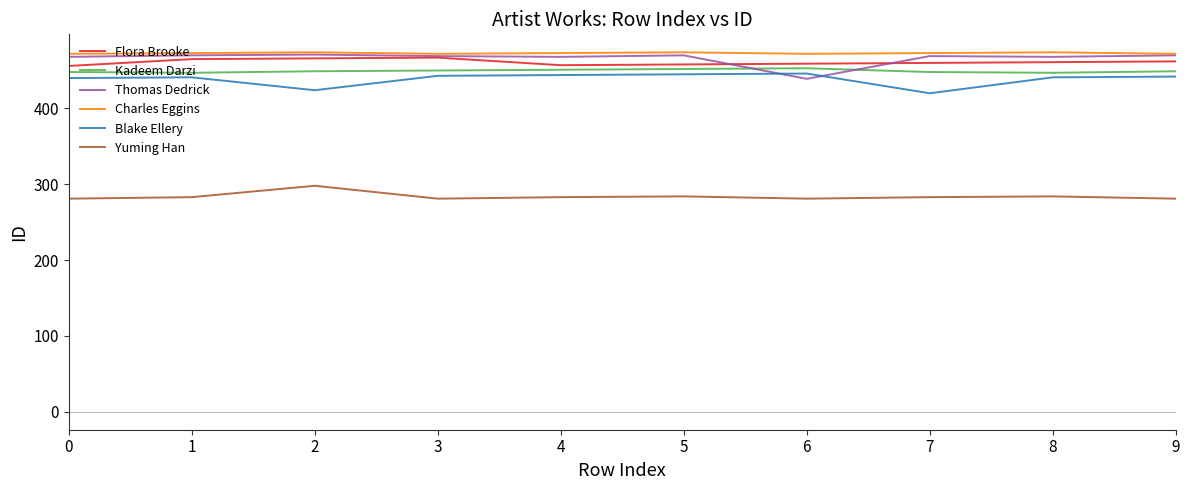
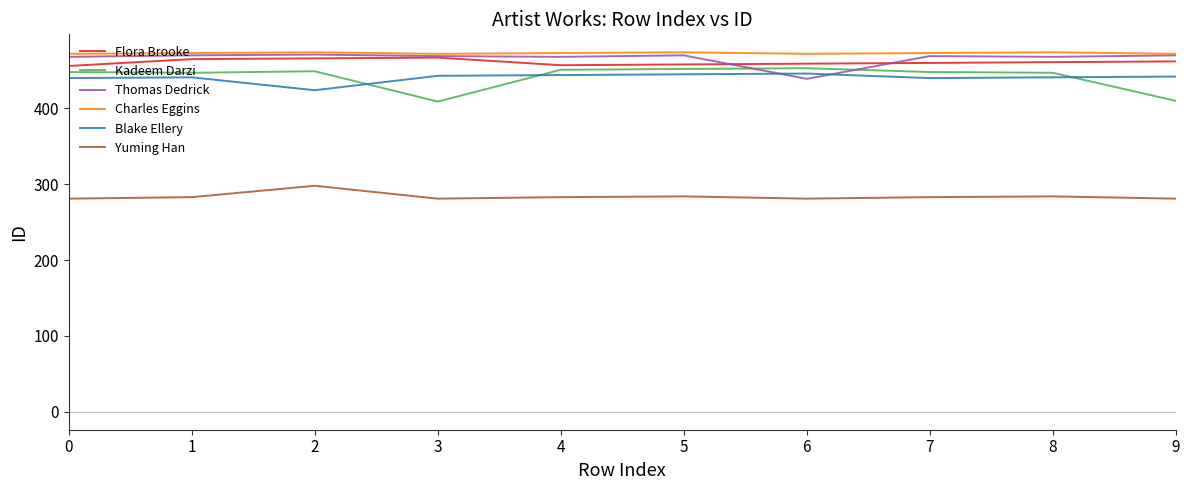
  {
    "Flora Brooke": {
      "0": 460,
      "1": 470,
      "2": 470,
      "4": 460,
      "5": 460,
      "6": 460,
      "7": 460,
      "8": 460,
      "9": 460
    },
    "Kadeem Darzi": {
      "0": 450,
      "1": 450,
      "2": 450,
-     "3": 450,
+     "3": 410,
      "4": 450,
      "5": 450,
      "6": 450,
      "7": 450,
      "8": 450,
-     "9": 450
+     "9": 410
    },
    "Thomas Dedrick": {
      "0": 470,
      "4": 470,
      "5": 470,
      "6": 440,
      "7": 470,
      "8": 470
    },
    "Charles Eggins": {
      "0": 470,
      "4": 470,
      "5": 470,
      "6": 470,
      "7": 470,
      "8": 470
    },
    "Blake Ellery": {
      "0": 440,
      "1": 440,
      "2": 420,
      "3": 440,
      "4": 440,
      "5": 450,
      "6": 450,
-     "7": 420,
+     "7": 440,
      "8": 440,
      "9": 440
    },
    "Yuming Han": {
      "0": 280,
      "1": 280,
      "2": 300,
      "3": 280,
      "4": 280,
      "5": 280,
      "6": 280,
      "7": 280,
      "8": 280,
      "9": 280
    }
  }
